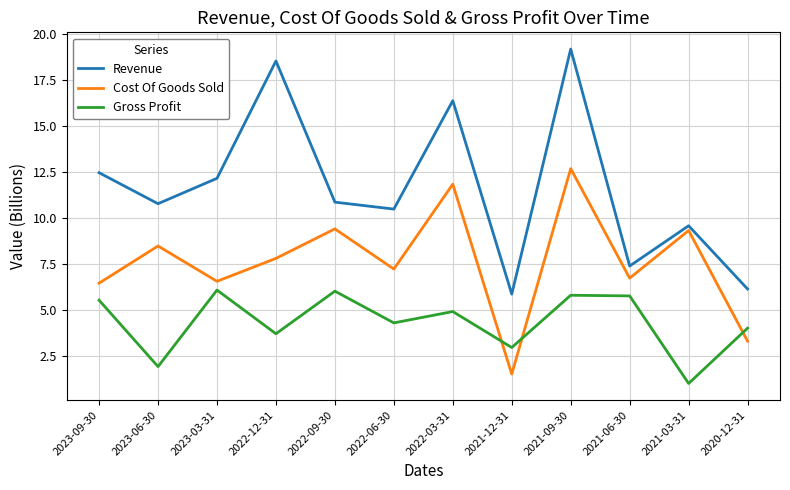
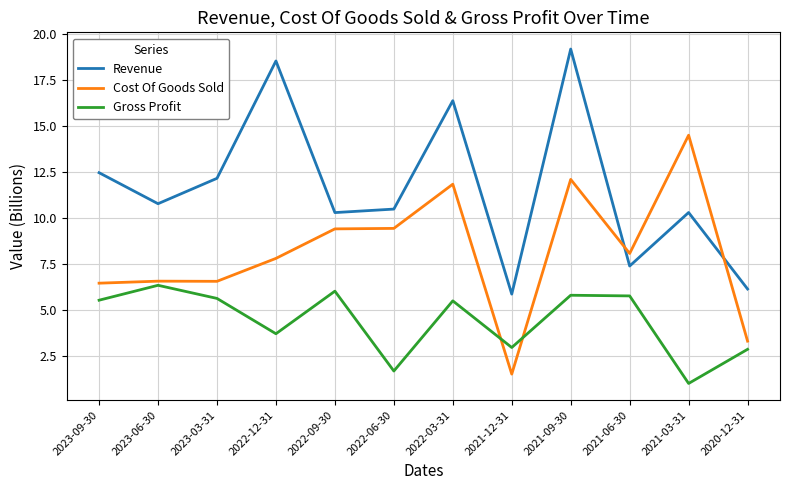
  {
    "Revenue": {
      "2023-09-30": 12.5,
      "2023-06-30": 10.8,
      "2023-03-31": 12.2,
      "2022-12-31": 18.6,
-     "2022-09-30": 10.9,
+     "2022-09-30": 10.3,
      "2022-06-30": 10.5,
      "2022-03-31": 16.4,
      "2021-12-31": 5.8,
      "2021-09-30": 19.2,
      "2021-06-30": 7.4,
-     "2021-03-31": 9.6,
+     "2021-03-31": 10.3,
      "2020-12-31": 6.1
    },
    "Cost Of Goods Sold": {
      "2023-09-30": 6.4,
-     "2023-06-30": 8.5,
+     "2023-06-30": 6.6,
      "2023-03-31": 6.5,
      "2022-12-31": 7.8,
      "2022-09-30": 9.4,
-     "2022-06-30": 7.2,
+     "2022-06-30": 9.4,
      "2022-03-31": 11.8,
      "2021-12-31": 1.5,
-     "2021-09-30": 12.7,
-     "2021-06-30": 6.7,
-     "2021-03-31": 9.3,
+     "2021-09-30": 12.1,
+     "2021-06-30": 8.1,
+     "2021-03-31": 14.5,
      "2020-12-31": 3.3
    },
    "Gross Profit": {
      "2023-09-30": 5.5,
-     "2023-06-30": 1.9,
-     "2023-03-31": 6.1,
+     "2023-06-30": 6.3,
+     "2023-03-31": 5.6,
      "2022-12-31": 3.7,
      "2022-09-30": 6.0,
-     "2022-06-30": 4.3,
-     "2022-03-31": 4.9,
+     "2022-06-30": 1.7,
+     "2022-03-31": 5.5,
      "2021-12-31": 2.9,
      "2021-09-30": 5.8,
      "2021-06-30": 5.8,
      "2021-03-31": 1.0,
-     "2020-12-31": 4.0
+     "2020-12-31": 2.8
    }
  }
